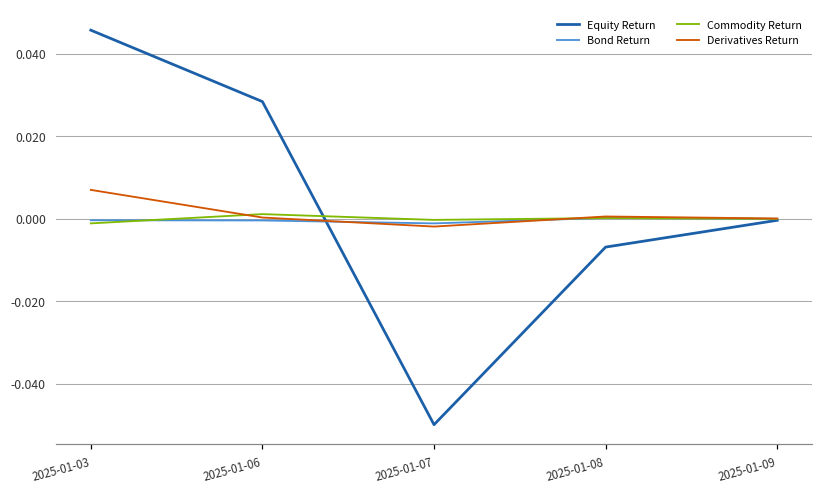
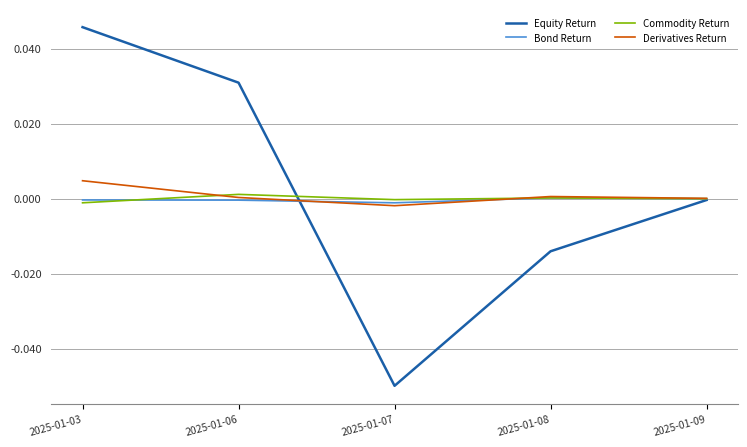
  {
    "Equity Return": {
      "2025-01-03": 0.046,
-     "2025-01-06": 0.028,
+     "2025-01-06": 0.031,
      "2025-01-07": -0.050,
-     "2025-01-08": -0.007
+     "2025-01-08": -0.014
    },
    "Bond Return": {
      "2025-01-03": 0.000,
      "2025-01-06": 0.000,
      "2025-01-07": -0.001
    },
    "Commodity Return": {
      "2025-01-03": -0.001,
      "2025-01-06": 0.001,
      "2025-01-07": 0.000
    },
    "Derivatives Return": {
-     "2025-01-03": 0.007,
+     "2025-01-03": 0.005,
      "2025-01-06": 0.000,
      "2025-01-07": -0.002
    }
  }
